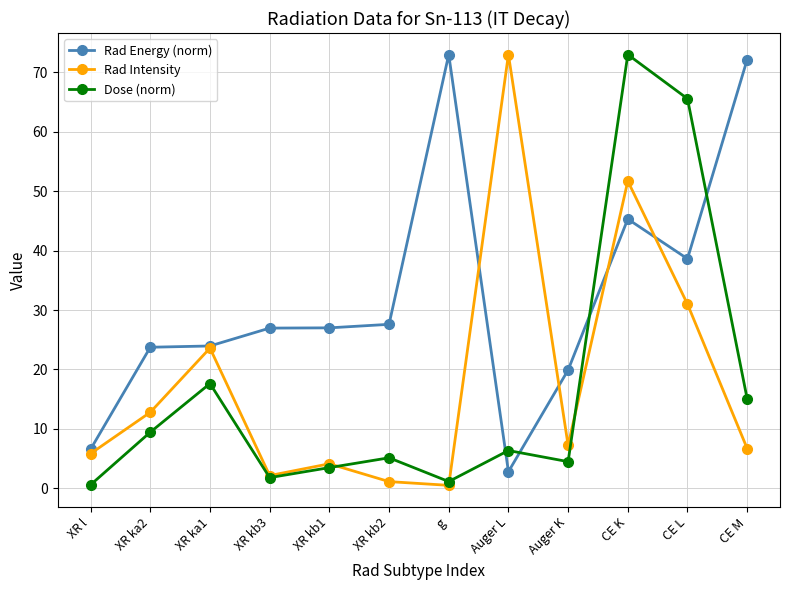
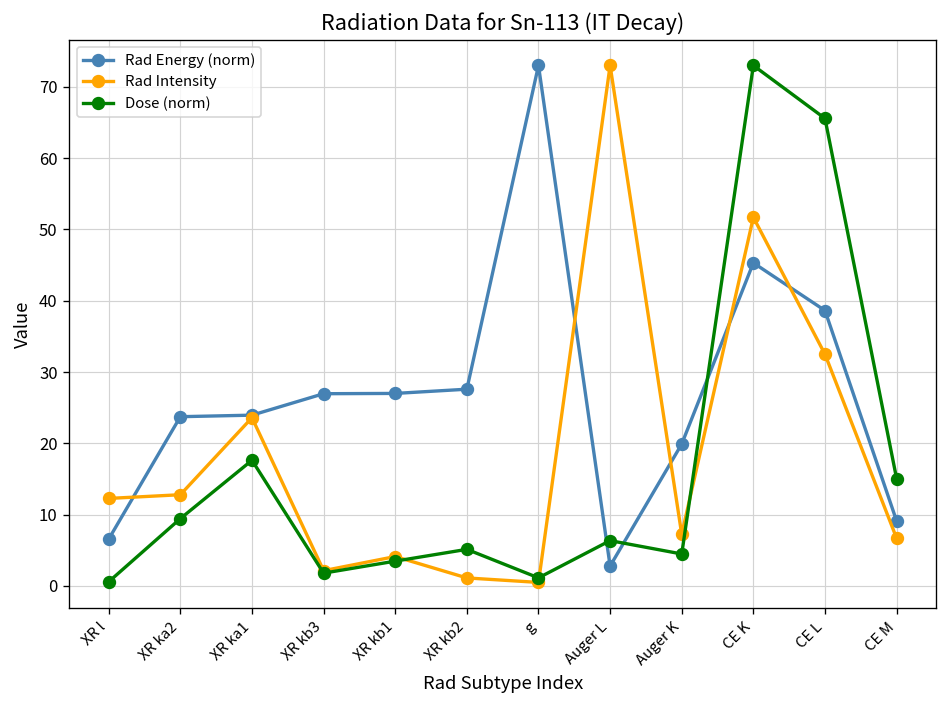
  {
    "Rad Energy (norm)": {
      "XR l": 7,
      "XR ka2": 24,
      "XR kb3": 27,
      "XR kb1": 27,
      "XR kb2": 28,
      "g": 73,
      "Auger L": 3,
      "Auger K": 20,
      "CE K": 45,
      "CE L": 39,
-     "CE M": 72
+     "CE M": 9
    },
    "Rad Intensity": {
-     "XR l": 6,
+     "XR l": 12,
      "XR ka2": 13,
      "XR kb1": 4,
      "XR kb2": 1,
      "g": 1,
      "Auger L": 73,
      "Auger K": 7,
      "CE K": 52,
-     "CE L": 31,
+     "CE L": 33,
      "CE M": 7
    },
    "Dose (norm)": {
      "XR l": 1,
      "XR ka2": 9,
      "XR ka1": 18,
      "XR kb1": 3,
      "XR kb2": 5,
      "g": 1,
      "Auger L": 6,
      "Auger K": 4,
      "CE K": 73,
      "CE L": 66,
      "CE M": 15
    }
  }
